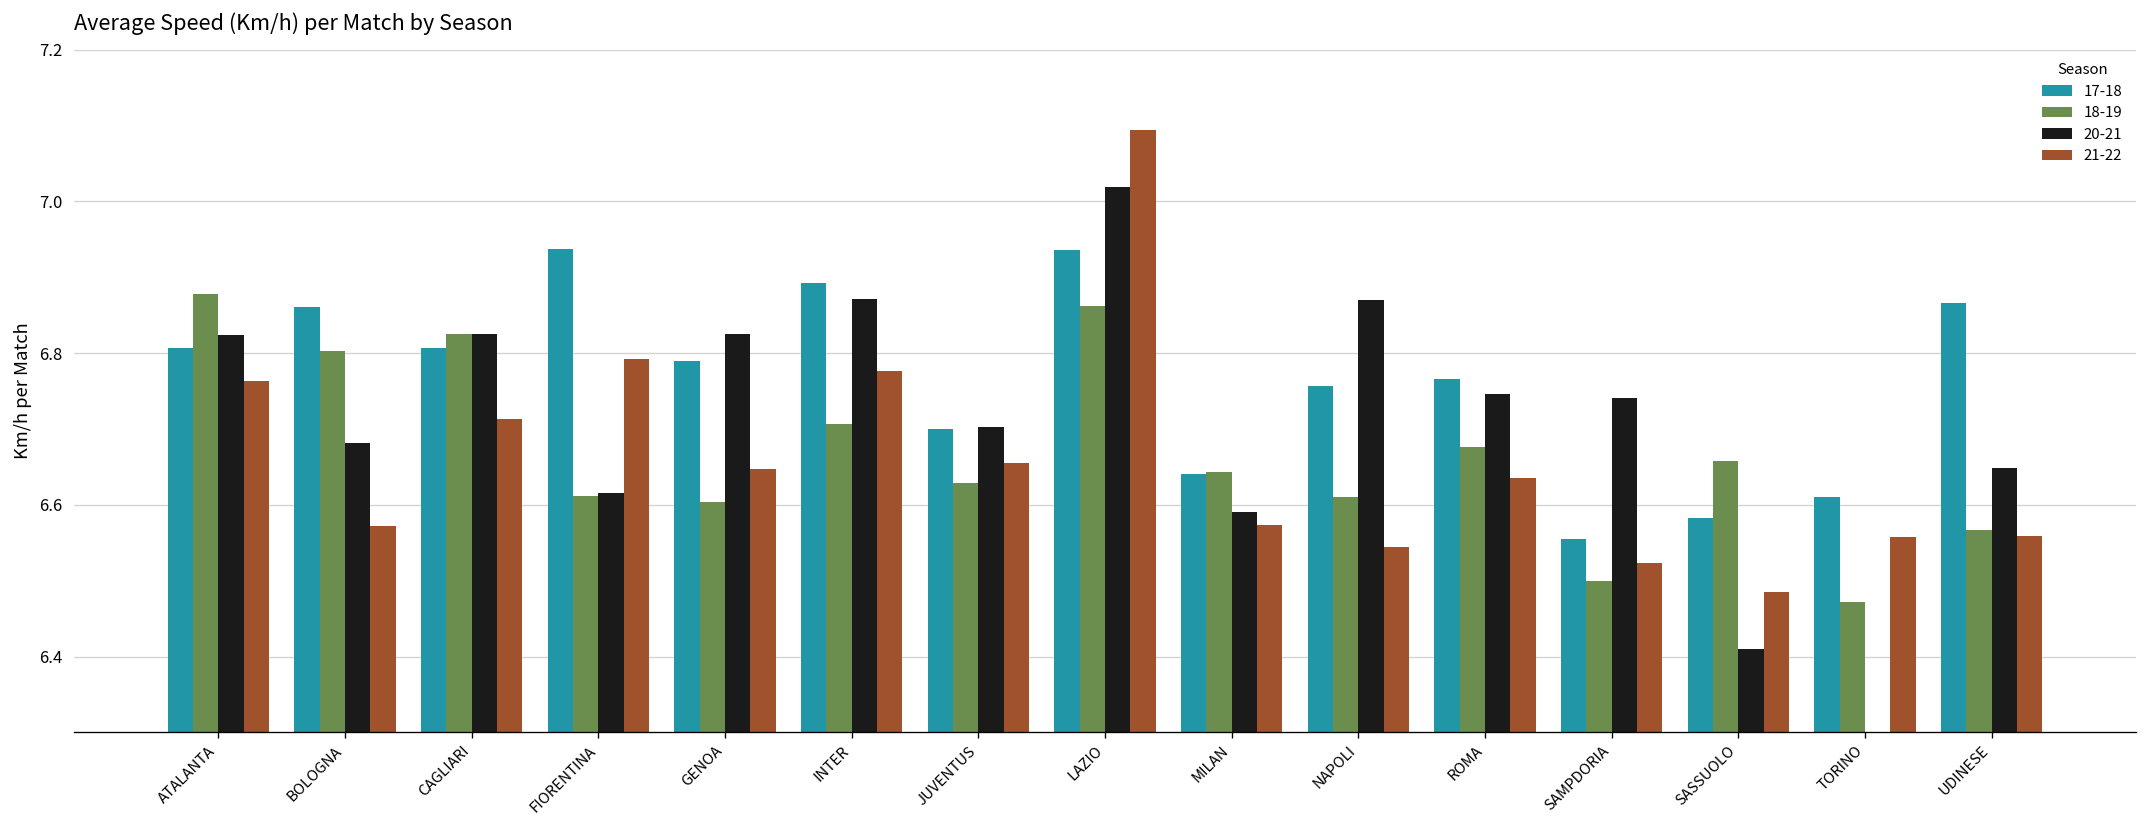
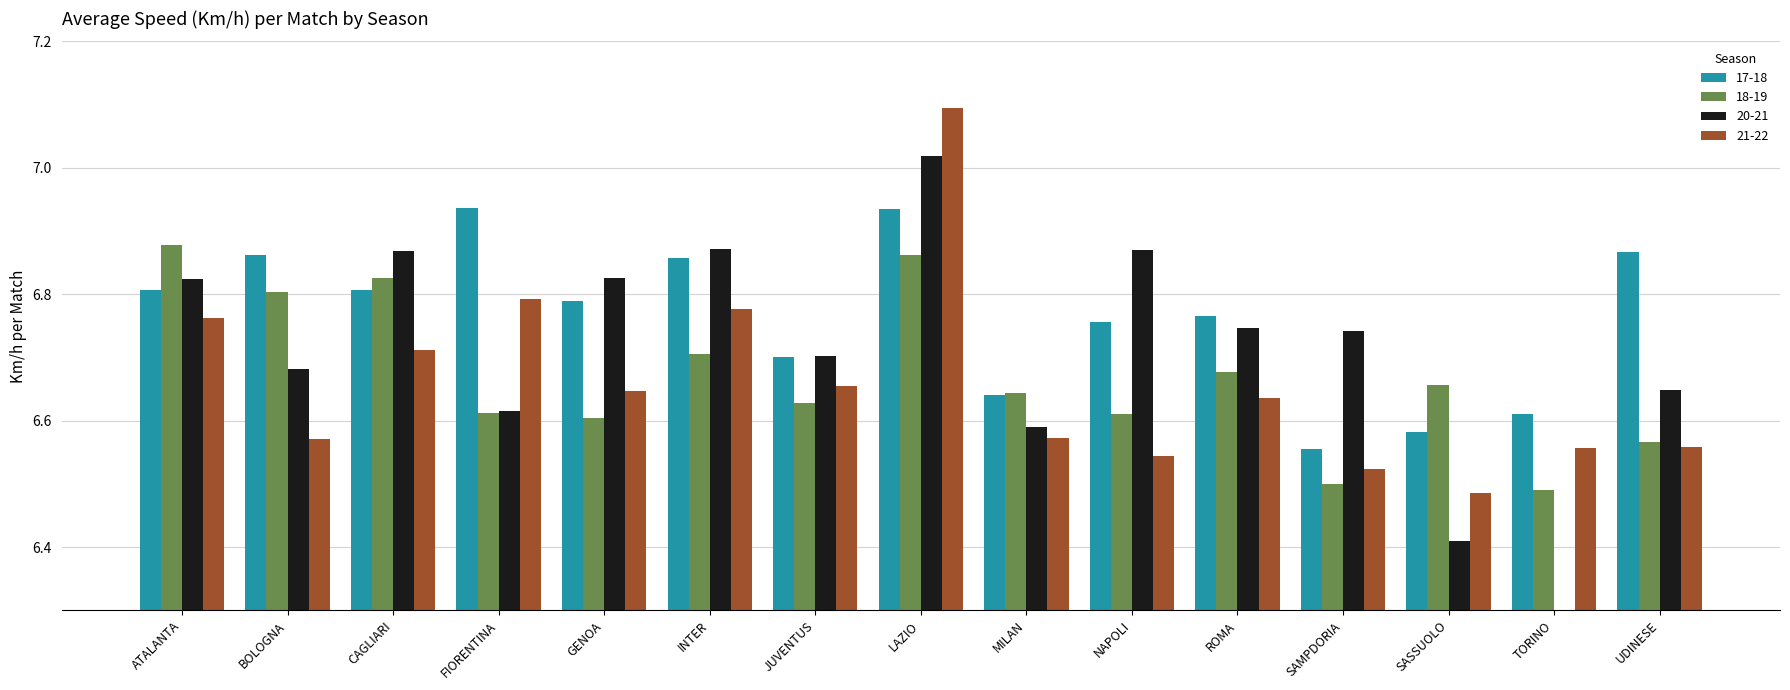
  {
    "17-18": {
      "ATALANTA": 6.81,
      "BOLOGNA": 6.86,
      "CAGLIARI": 6.81,
      "FIORENTINA": 6.94,
      "GENOA": 6.79,
-     "INTER": 6.89,
+     "INTER": 6.86,
      "JUVENTUS": 6.70,
      "LAZIO": 6.94,
      "MILAN": 6.64,
      "NAPOLI": 6.76,
      "ROMA": 6.77,
      "SAMPDORIA": 6.55,
      "SASSUOLO": 6.58,
      "TORINO": 6.61,
      "UDINESE": 6.87
    },
    "18-19": {
      "ATALANTA": 6.88,
      "BOLOGNA": 6.80,
      "CAGLIARI": 6.83,
      "FIORENTINA": 6.61,
      "GENOA": 6.60,
      "INTER": 6.71,
      "JUVENTUS": 6.63,
      "LAZIO": 6.86,
      "MILAN": 6.64,
      "NAPOLI": 6.61,
      "ROMA": 6.68,
      "SAMPDORIA": 6.50,
      "SASSUOLO": 6.66,
-     "TORINO": 6.47,
+     "TORINO": 6.49,
      "UDINESE": 6.57
    },
    "20-21": {
      "ATALANTA": 6.82,
      "BOLOGNA": 6.68,
-     "CAGLIARI": 6.83,
+     "CAGLIARI": 6.87,
      "FIORENTINA": 6.62,
      "GENOA": 6.83,
      "INTER": 6.87,
      "JUVENTUS": 6.70,
      "LAZIO": 7.02,
      "MILAN": 6.59,
      "NAPOLI": 6.87,
      "ROMA": 6.75,
      "SAMPDORIA": 6.74,
      "SASSUOLO": 6.41,
      "UDINESE": 6.65
    },
    "21-22": {
      "ATALANTA": 6.76,
      "BOLOGNA": 6.57,
      "CAGLIARI": 6.71,
      "FIORENTINA": 6.79,
      "GENOA": 6.65,
      "INTER": 6.78,
      "JUVENTUS": 6.66,
      "LAZIO": 7.09,
      "MILAN": 6.57,
      "NAPOLI": 6.54,
      "ROMA": 6.64,
      "SAMPDORIA": 6.52,
      "SASSUOLO": 6.49,
      "TORINO": 6.56,
      "UDINESE": 6.56
    }
  }
